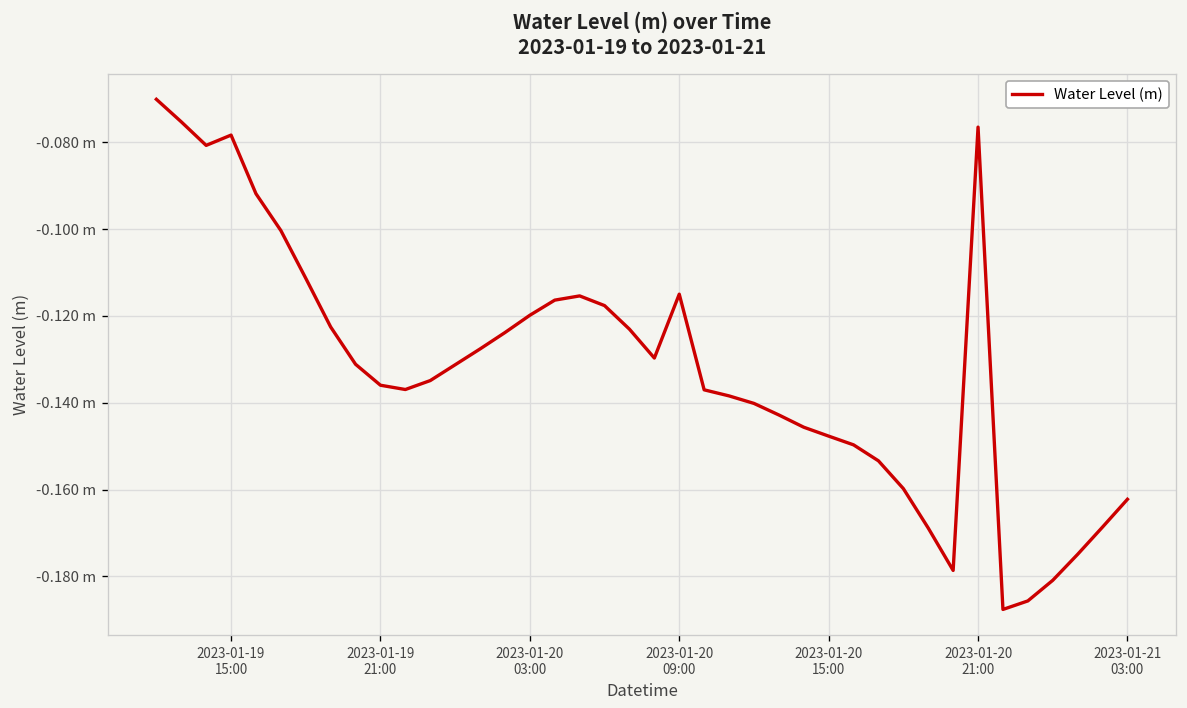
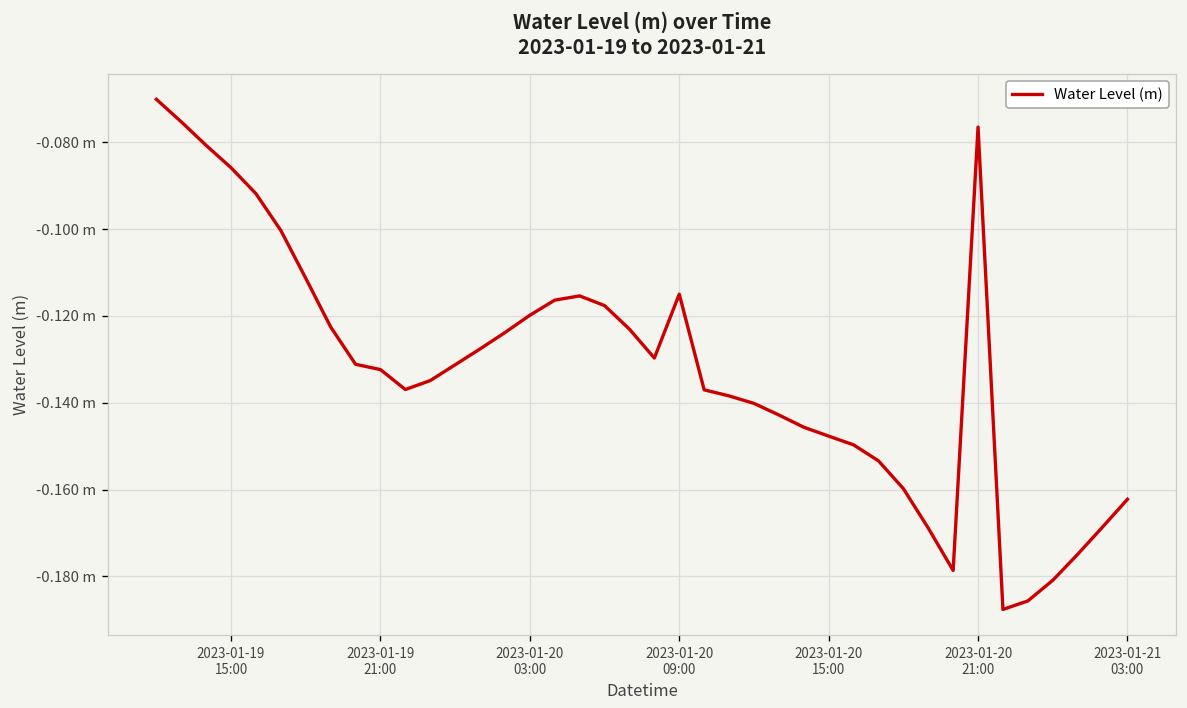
  {
-   "2023-01-19 15:00": "-0.078 m",
-   "2023-01-19 21:00": "-0.136 m",
+   "2023-01-19 15:00": "-0.086 m",
+   "2023-01-19 21:00": "-0.132 m",
    "2023-01-20 03:00": "-0.120 m",
    "2023-01-20 09:00": "-0.115 m",
    "2023-01-20 15:00": "-0.148 m",
    "2023-01-20 21:00": "-0.077 m",
    "2023-01-21 03:00": "-0.162 m"
  }
